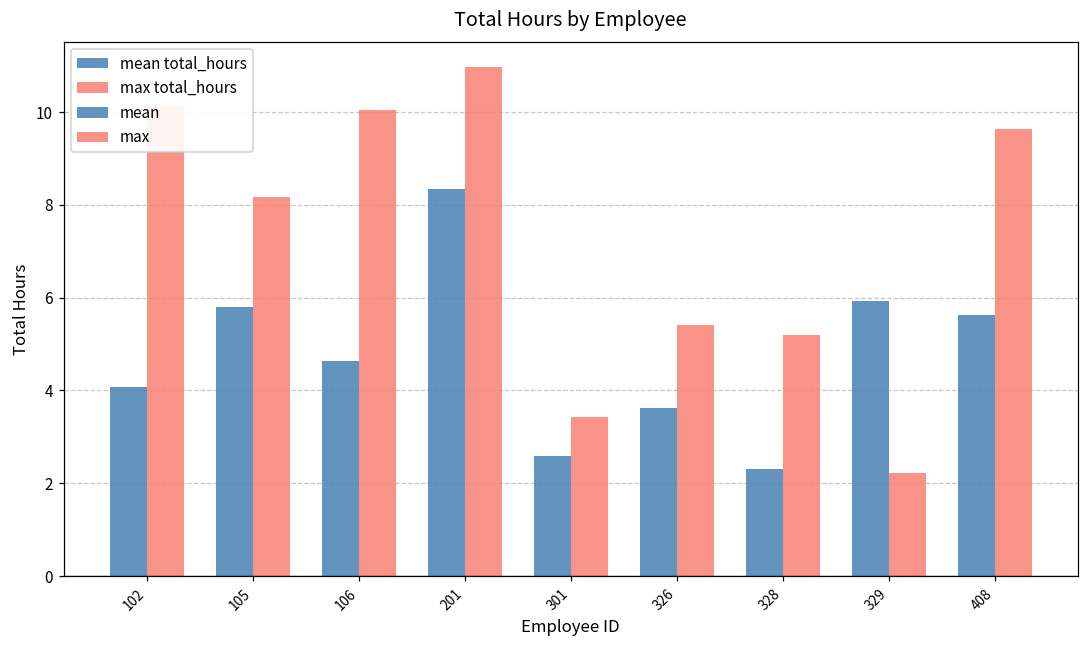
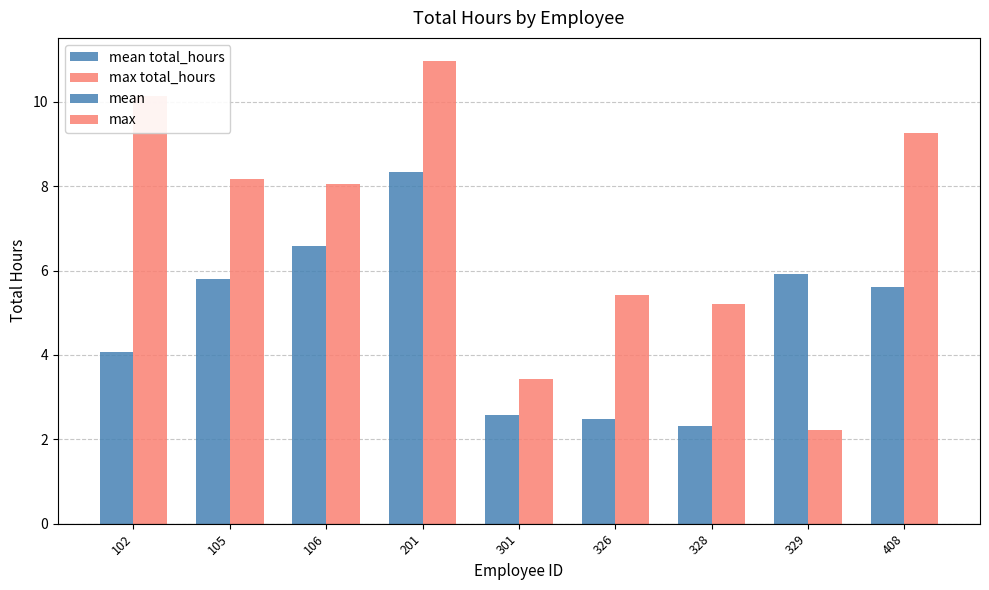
  {
    "mean": {
      "102": 4.1,
      "105": 5.8,
-     "106": 4.6,
+     "106": 6.6,
      "201": 8.4,
      "301": 2.6,
-     "326": 3.6,
+     "326": 2.5,
      "328": 2.3,
      "329": 5.9,
      "408": 5.6
    },
    "max": {
      "105": 8.2,
-     "106": 10.1,
+     "106": 8.1,
      "201": 11.0,
      "301": 3.4,
      "326": 5.4,
      "328": 5.2,
      "329": 2.2,
-     "408": 9.6
+     "408": 9.3
    }
  }
